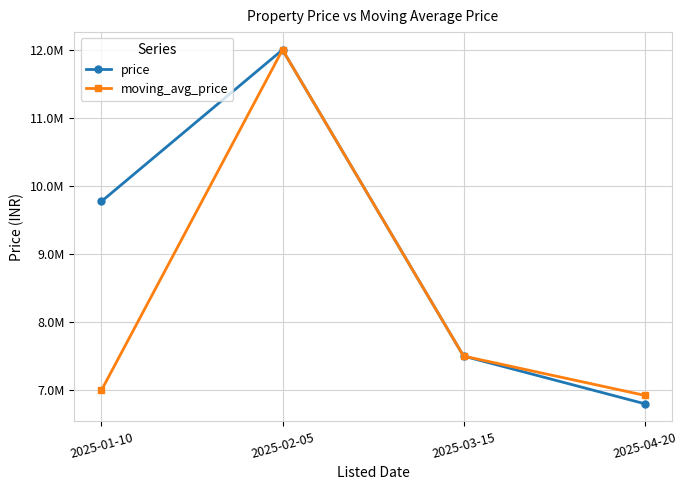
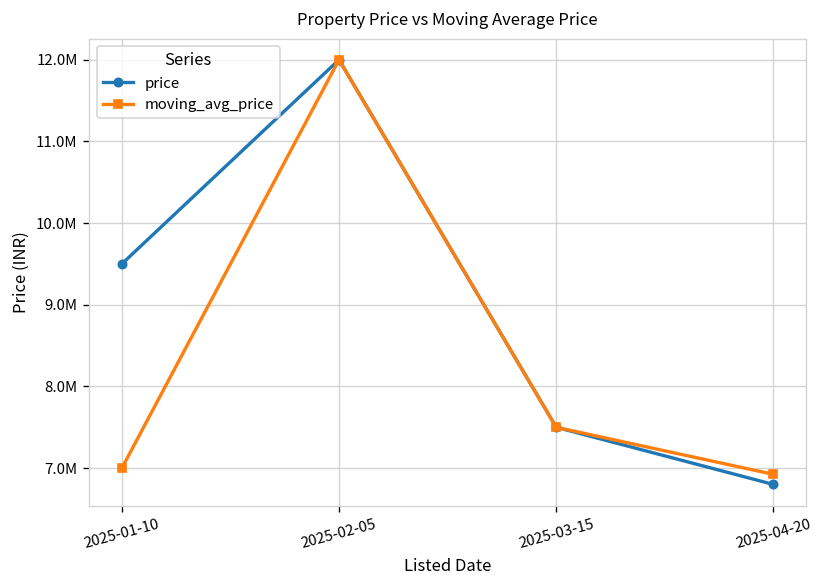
  {
    "price": {
-     "2025-01-10": 9800000,
+     "2025-01-10": 9500000,
      "2025-04-20": 6800000
    },
    "moving_avg_price": {
      "2025-01-10": 7000000,
      "2025-04-20": 6900000
    }
  }
